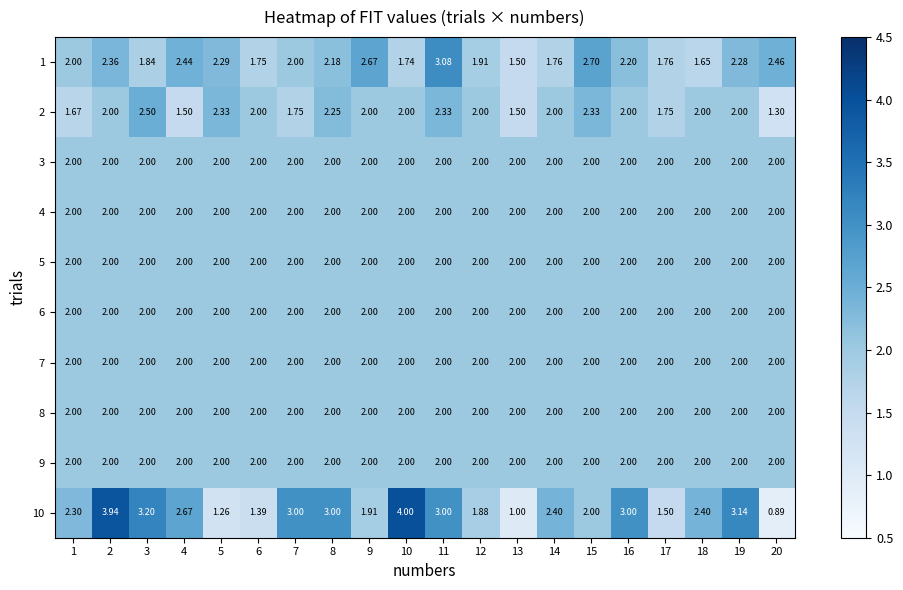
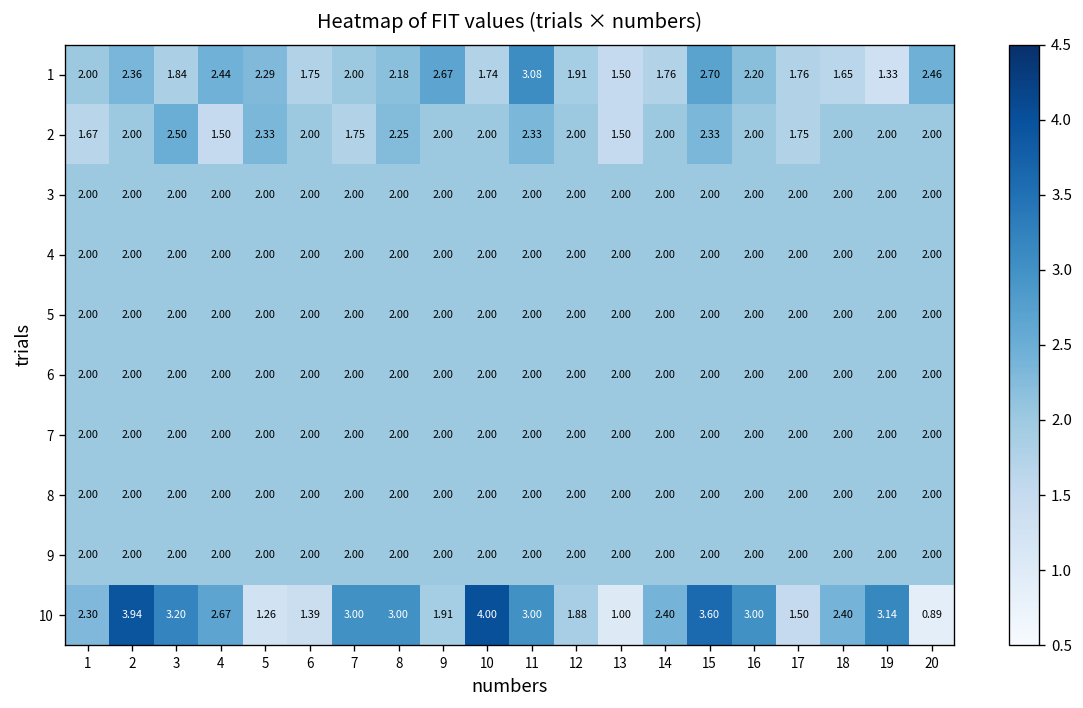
  {
    "1": {
      "1": 2.00,
      "2": 2.36,
      "3": 1.84,
      "4": 2.44,
      "5": 2.29,
      "6": 1.75,
      "7": 2.00,
      "8": 2.18,
      "9": 2.67,
      "10": 1.74,
      "11": 3.08,
      "12": 1.91,
      "13": 1.50,
      "14": 1.76,
      "15": 2.70,
      "16": 2.20,
      "17": 1.76,
      "18": 1.65,
-     "19": 2.28,
+     "19": 1.33,
      "20": 2.46
    },
    "2": {
      "1": 1.67,
      "2": 2.00,
      "3": 2.50,
      "4": 1.50,
      "5": 2.33,
      "6": 2.00,
      "7": 1.75,
      "8": 2.25,
      "9": 2.00,
      "10": 2.00,
      "11": 2.33,
      "12": 2.00,
      "13": 1.50,
      "14": 2.00,
      "15": 2.33,
      "16": 2.00,
      "17": 1.75,
      "18": 2.00,
      "19": 2.00,
-     "20": 1.30
+     "20": 2.00
    },
    "3": {
      "1": 2.00,
      "2": 2.00,
      "3": 2.00,
      "4": 2.00,
      "5": 2.00,
      "6": 2.00,
      "7": 2.00,
      "8": 2.00,
      "9": 2.00,
      "10": 2.00,
      "11": 2.00,
      "12": 2.00,
      "13": 2.00,
      "14": 2.00,
      "15": 2.00,
      "16": 2.00,
      "17": 2.00,
      "18": 2.00,
      "19": 2.00,
      "20": 2.00
    },
    "4": {
      "1": 2.00,
      "2": 2.00,
      "3": 2.00,
      "4": 2.00,
      "5": 2.00,
      "6": 2.00,
      "7": 2.00,
      "8": 2.00,
      "9": 2.00,
      "10": 2.00,
      "11": 2.00,
      "12": 2.00,
      "13": 2.00,
      "14": 2.00,
      "15": 2.00,
      "16": 2.00,
      "17": 2.00,
      "18": 2.00,
      "19": 2.00,
      "20": 2.00
    },
    "5": {
      "1": 2.00,
      "2": 2.00,
      "3": 2.00,
      "4": 2.00,
      "5": 2.00,
      "6": 2.00,
      "7": 2.00,
      "8": 2.00,
      "9": 2.00,
      "10": 2.00,
      "11": 2.00,
      "12": 2.00,
      "13": 2.00,
      "14": 2.00,
      "15": 2.00,
      "16": 2.00,
      "17": 2.00,
      "18": 2.00,
      "19": 2.00,
      "20": 2.00
    },
    "6": {
      "1": 2.00,
      "2": 2.00,
      "3": 2.00,
      "4": 2.00,
      "5": 2.00,
      "6": 2.00,
      "7": 2.00,
      "8": 2.00,
      "9": 2.00,
      "10": 2.00,
      "11": 2.00,
      "12": 2.00,
      "13": 2.00,
      "14": 2.00,
      "15": 2.00,
      "16": 2.00,
      "17": 2.00,
      "18": 2.00,
      "19": 2.00,
      "20": 2.00
    },
    "7": {
      "1": 2.00,
      "2": 2.00,
      "3": 2.00,
      "4": 2.00,
      "5": 2.00,
      "6": 2.00,
      "7": 2.00,
      "8": 2.00,
      "9": 2.00,
      "10": 2.00,
      "11": 2.00,
      "12": 2.00,
      "13": 2.00,
      "14": 2.00,
      "15": 2.00,
      "16": 2.00,
      "17": 2.00,
      "18": 2.00,
      "19": 2.00,
      "20": 2.00
    },
    "8": {
      "1": 2.00,
      "2": 2.00,
      "3": 2.00,
      "4": 2.00,
      "5": 2.00,
      "6": 2.00,
      "7": 2.00,
      "8": 2.00,
      "9": 2.00,
      "10": 2.00,
      "11": 2.00,
      "12": 2.00,
      "13": 2.00,
      "14": 2.00,
      "15": 2.00,
      "16": 2.00,
      "17": 2.00,
      "18": 2.00,
      "19": 2.00,
      "20": 2.00
    },
    "9": {
      "1": 2.00,
      "2": 2.00,
      "3": 2.00,
      "4": 2.00,
      "5": 2.00,
      "6": 2.00,
      "7": 2.00,
      "8": 2.00,
      "9": 2.00,
      "10": 2.00,
      "11": 2.00,
      "12": 2.00,
      "13": 2.00,
      "14": 2.00,
      "15": 2.00,
      "16": 2.00,
      "17": 2.00,
      "18": 2.00,
      "19": 2.00,
      "20": 2.00
    },
    "10": {
      "1": 2.30,
      "2": 3.94,
      "3": 3.20,
      "4": 2.67,
      "5": 1.26,
      "6": 1.39,
      "7": 3.00,
      "8": 3.00,
      "9": 1.91,
      "10": 4.00,
      "11": 3.00,
      "12": 1.88,
      "13": 1.00,
      "14": 2.40,
-     "15": 2.00,
+     "15": 3.60,
      "16": 3.00,
      "17": 1.50,
      "18": 2.40,
      "19": 3.14,
      "20": 0.89
    }
  }
